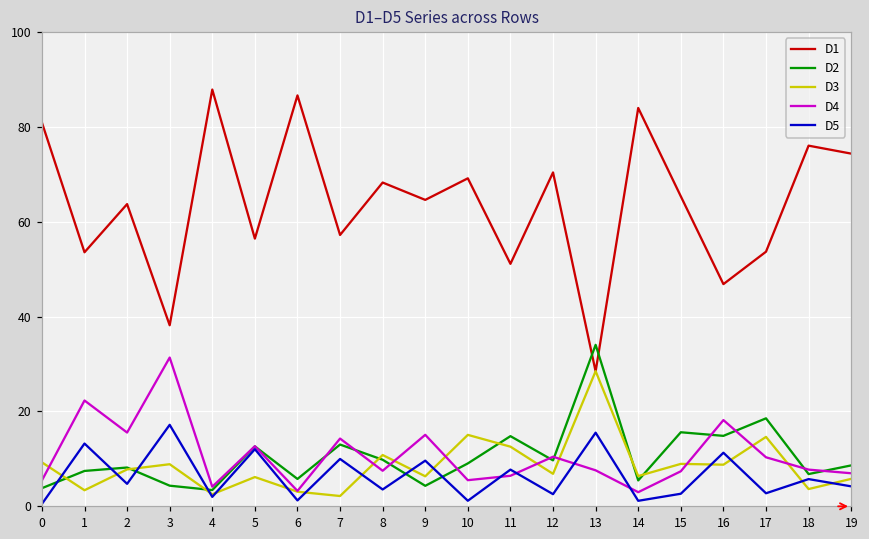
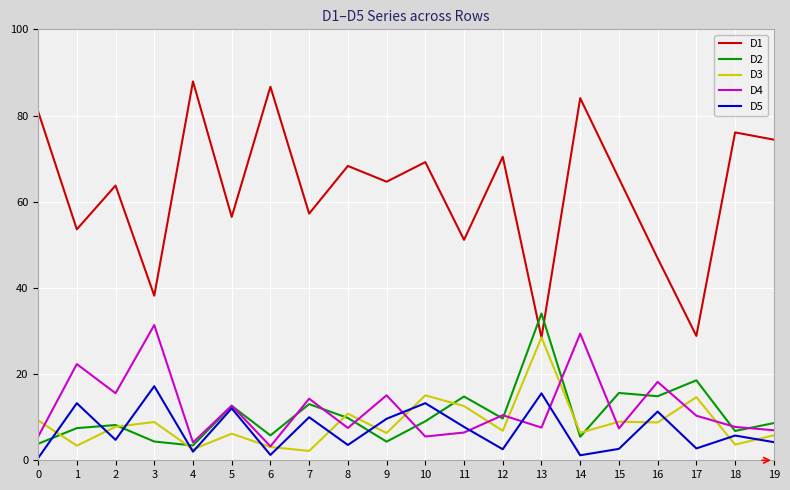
  {
    "D1": {
      "0": 81,
      "1": 54,
      "2": 64,
      "3": 38,
      "4": 88,
      "5": 56,
      "6": 87,
      "7": 57,
      "8": 68,
      "9": 65,
      "10": 69,
      "11": 51,
      "12": 70,
      "14": 84,
      "15": 65,
      "16": 47,
-     "17": 54,
+     "17": 29,
      "18": 76,
      "19": 74
    },
    "D2": {
      "0": 4,
      "1": 7,
      "3": 4,
      "4": 3,
      "6": 6,
      "7": 13,
      "8": 10,
      "9": 4,
      "10": 9,
      "11": 15,
      "12": 10,
      "13": 34,
      "14": 5,
      "15": 16,
      "16": 15,
      "17": 19,
      "18": 7,
      "19": 9
    },
    "D3": {
      "0": 9,
      "1": 3,
      "3": 9,
      "5": 6,
      "7": 2,
      "8": 11,
      "9": 6,
      "10": 15,
      "11": 13,
      "12": 7,
      "14": 6,
      "15": 9,
      "16": 9,
      "17": 15,
      "18": 4,
      "19": 6
    },
    "D4": {
      "0": 5,
      "1": 22,
      "2": 16,
      "3": 31,
      "4": 4,
      "7": 14,
      "8": 8,
      "9": 15,
      "10": 6,
      "11": 6,
      "12": 10,
      "13": 8,
-     "14": 3,
+     "14": 29,
      "15": 7,
      "16": 18,
      "17": 10,
      "18": 8,
      "19": 7
    },
    "D5": {
      "0": 1,
      "1": 13,
      "2": 5,
      "3": 17,
      "6": 1,
      "7": 10,
      "8": 4,
      "9": 10,
-     "10": 1,
+     "10": 13,
      "11": 8,
      "12": 3,
      "13": 16,
      "14": 1,
      "15": 3,
      "16": 11,
      "17": 3,
      "18": 6,
      "19": 4
    }
  }
